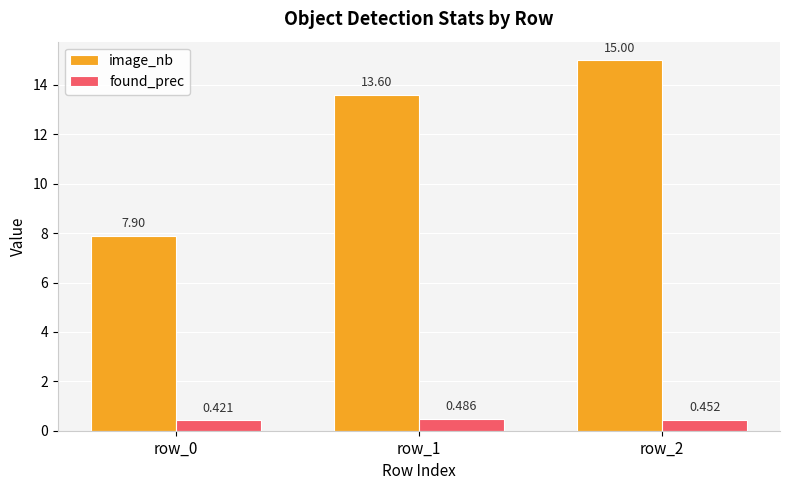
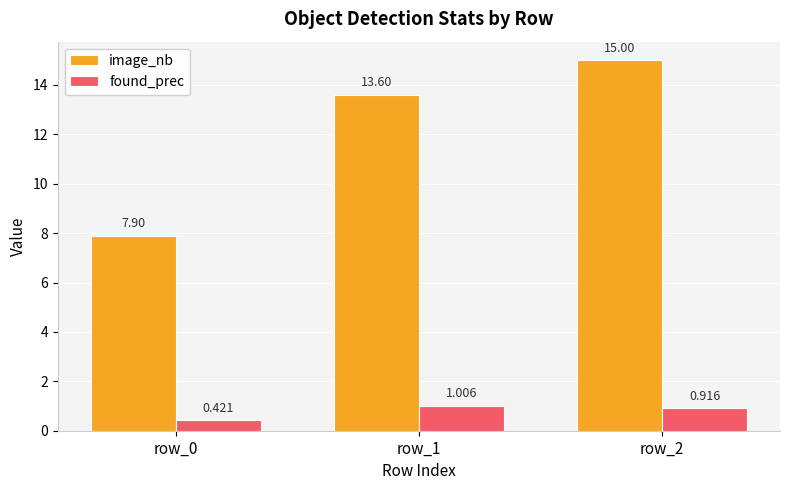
  {
    "image_nb": {
      "row_0": 7.90,
      "row_1": 13.60,
      "row_2": 15.00
    },
    "found_prec": {
      "row_0": 0.421,
-     "row_1": 0.486,
-     "row_2": 0.452
+     "row_1": 1.006,
+     "row_2": 0.916
    }
  }
